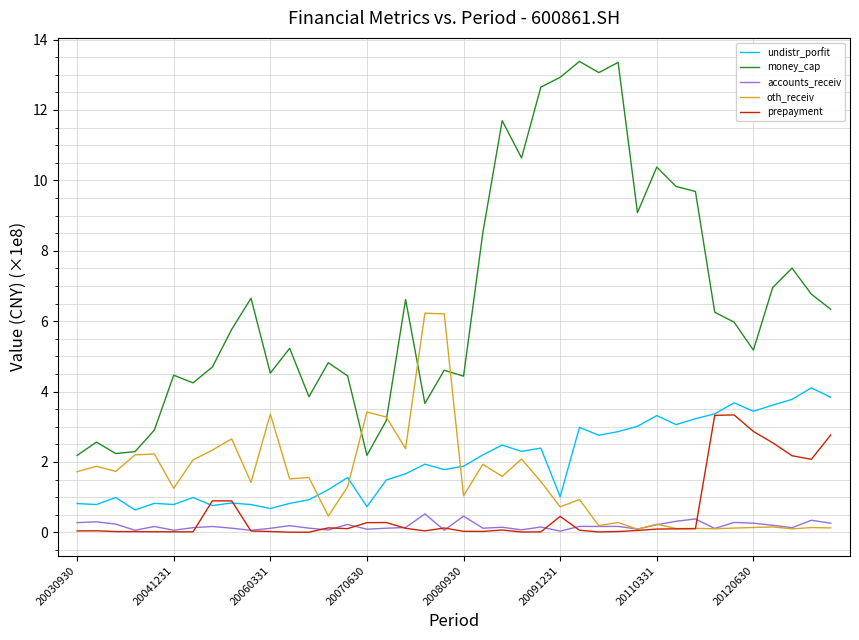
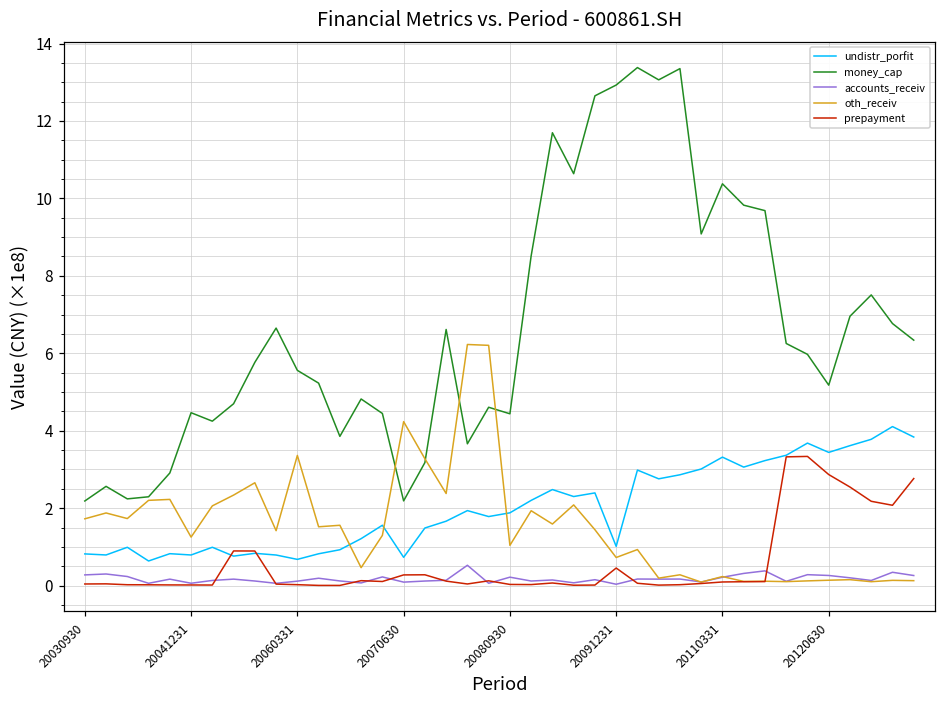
  {
    "undistr_porfit": {
      "20030930": 0.8,
      "20041231": 0.8,
      "20060331": 0.7,
      "20070630": 0.7,
      "20080930": 1.9,
      "20091231": 1.0,
      "20110331": 3.3,
      "20120630": 3.4
    },
    "money_cap": {
      "20030930": 2.2,
      "20041231": 4.5,
-     "20060331": 4.5,
+     "20060331": 5.6,
      "20070630": 2.2,
      "20080930": 4.4,
      "20091231": 12.9,
      "20110331": 10.4,
      "20120630": 5.2
    },
    "accounts_receiv": {
      "20030930": 0.3,
      "20060331": 0.1,
      "20070630": 0.1,
-     "20080930": 0.5,
+     "20080930": 0.2,
      "20091231": 0.0,
      "20120630": 0.3
    },
    "oth_receiv": {
      "20030930": 1.7,
      "20041231": 1.3,
      "20060331": 3.4,
-     "20070630": 3.4,
+     "20070630": 4.2,
      "20080930": 1.0,
      "20091231": 0.7,
      "20120630": 0.1
    },
    "prepayment": {
      "20030930": 0.0,
      "20060331": 0.0,
      "20070630": 0.3,
      "20080930": 0.0,
      "20091231": 0.5,
      "20110331": 0.1,
      "20120630": 2.9
    }
  }
